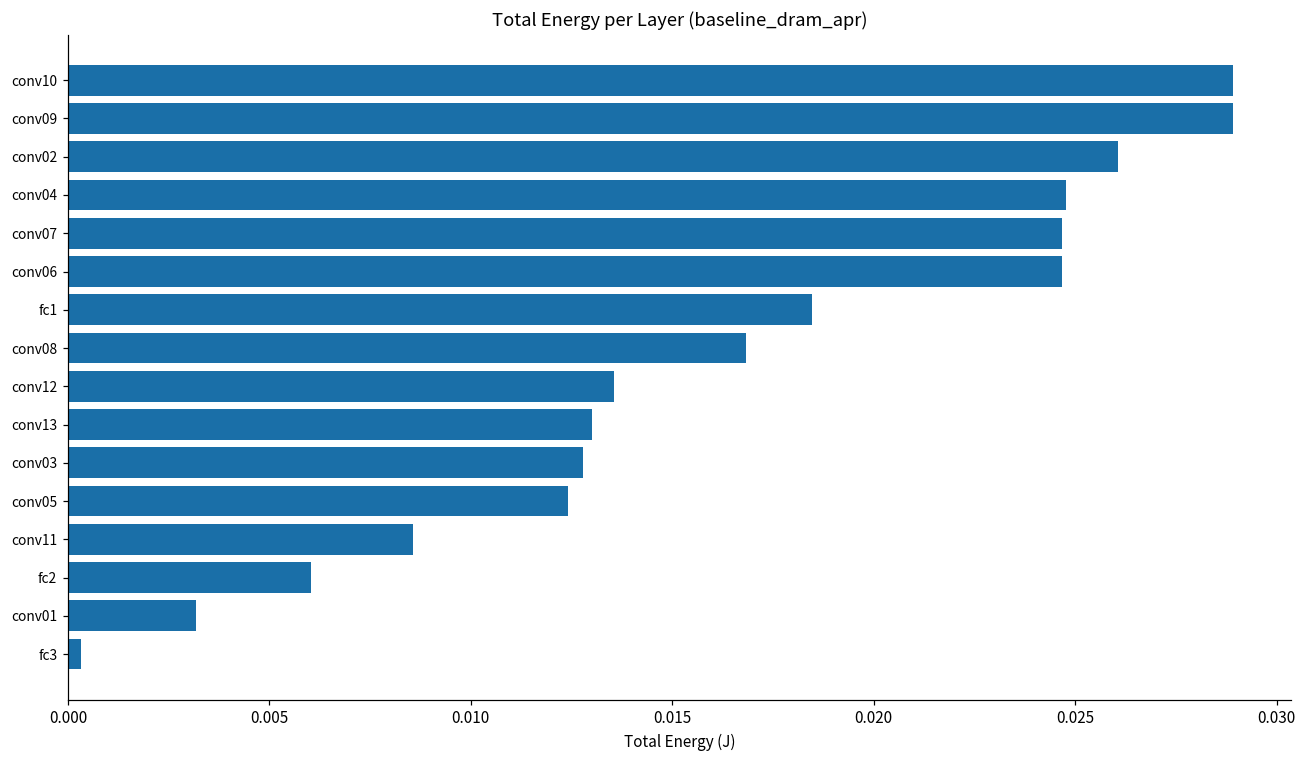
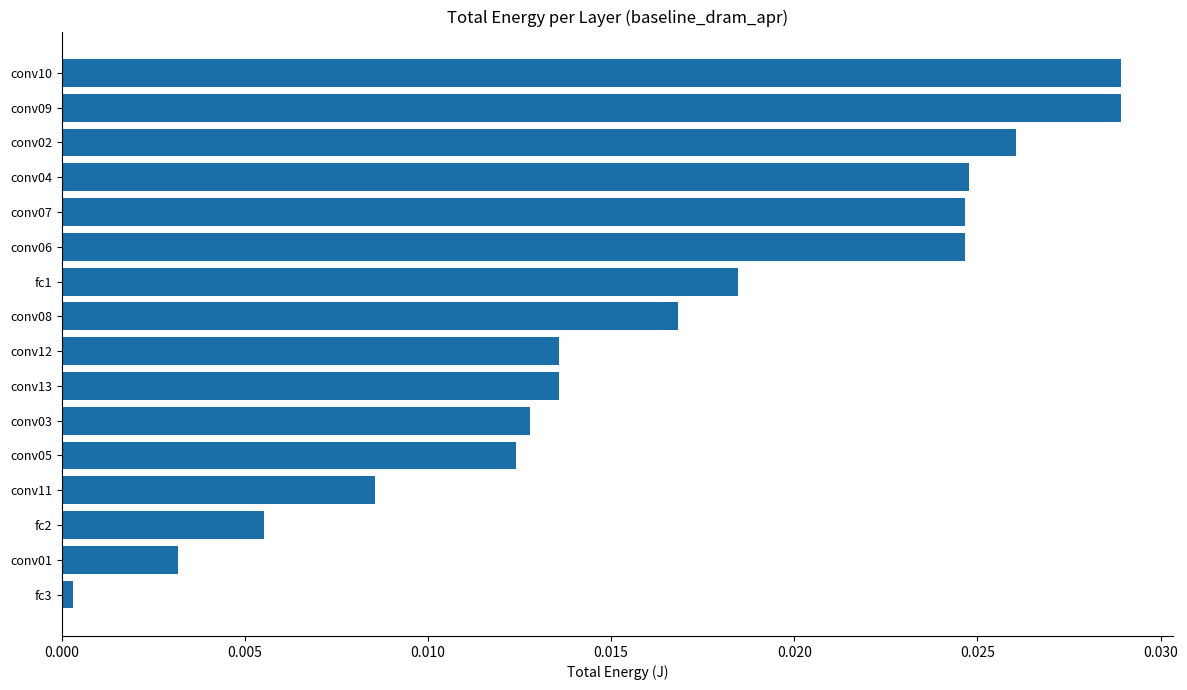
  {
    "conv10": 0.0289,
    "conv09": 0.0289,
    "conv02": 0.0261,
    "conv04": 0.0248,
    "conv07": 0.0247,
    "conv06": 0.0247,
    "fc1": 0.0185,
    "conv08": 0.0168,
    "conv12": 0.0136,
-   "conv13": 0.0130,
+   "conv13": 0.0136,
    "conv03": 0.0128,
    "conv05": 0.0124,
    "conv11": 0.0086,
-   "fc2": 0.0060,
+   "fc2": 0.0055,
    "conv01": 0.0032,
    "fc3": 0.0003
  }
